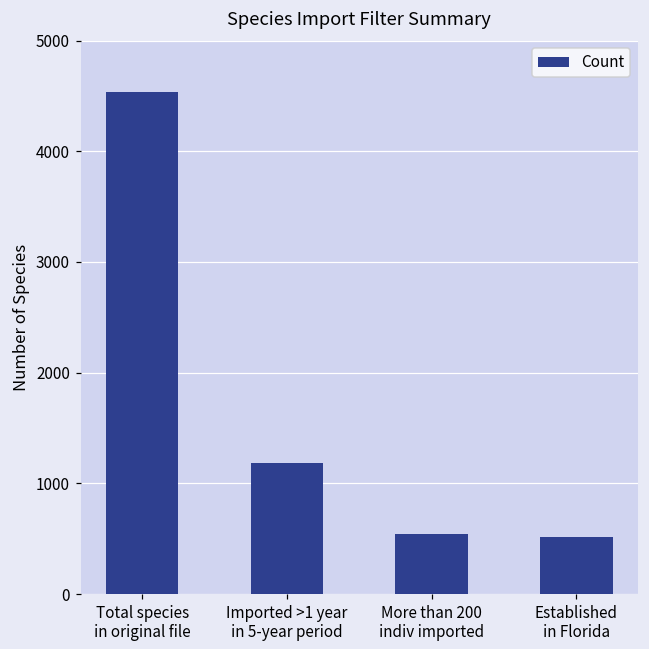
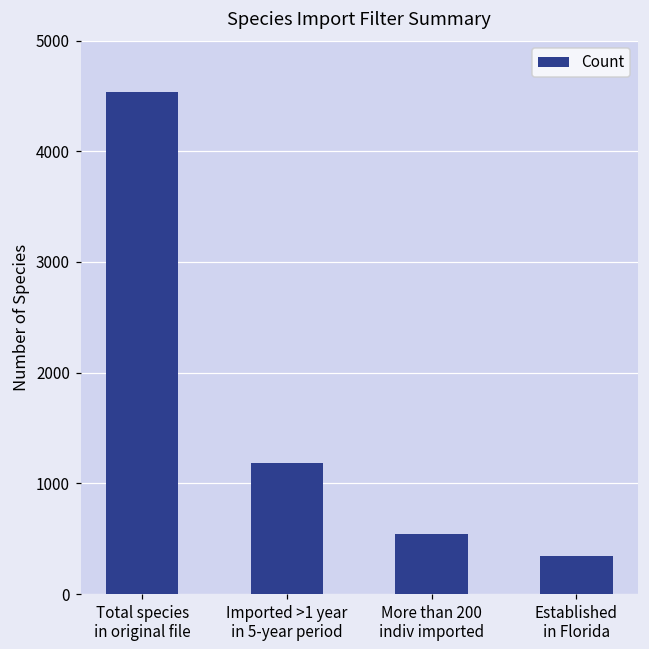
  {
    "Total species in original file": 4540,
    "Imported >1 year in 5-year period": 1180,
    "More than 200 indiv imported": 550,
-   "Established in Florida": 520
+   "Established in Florida": 340
  }
